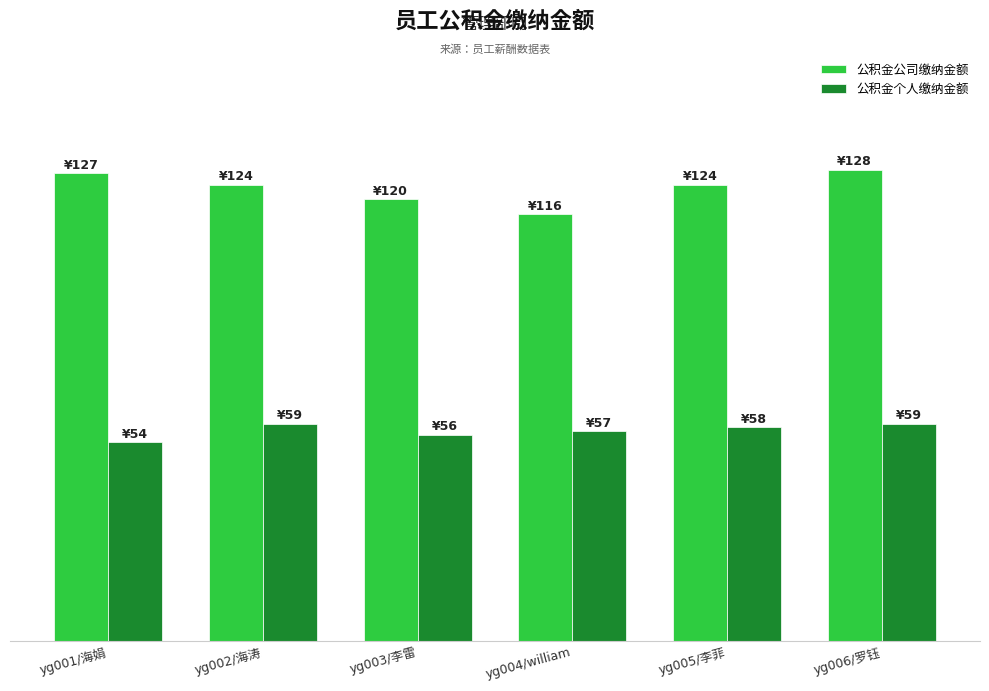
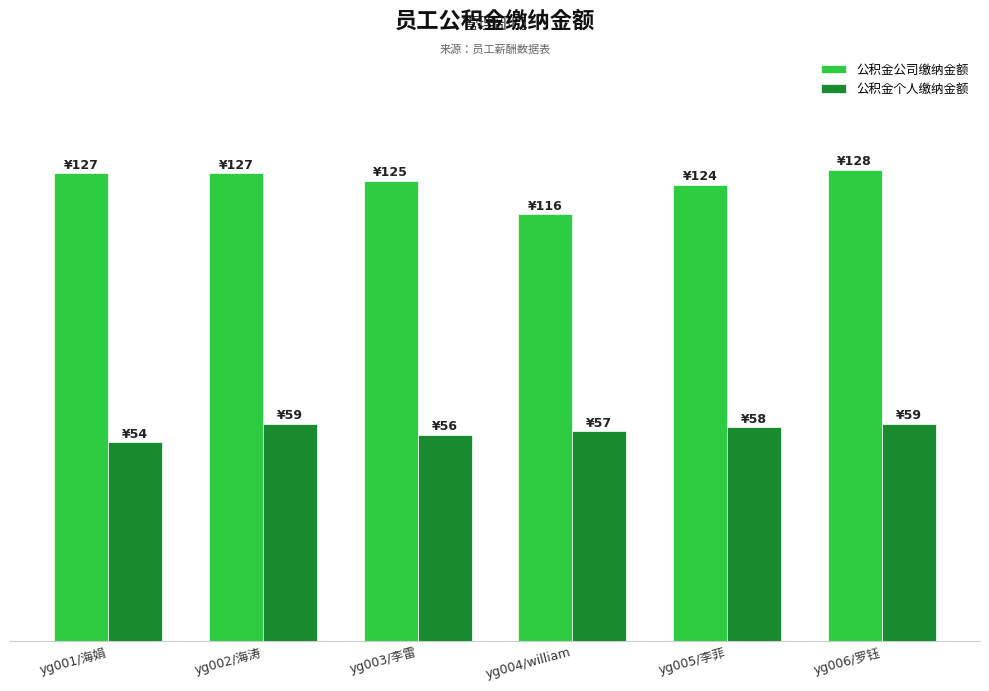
  {
    "公积金公司缴纳金额": {
      "yg001/海娟": "¥127",
-     "yg002/海涛": "¥124",
-     "yg003/李雷": "¥120",
+     "yg002/海涛": "¥127",
+     "yg003/李雷": "¥125",
      "yg004/william": "¥116",
      "yg005/李菲": "¥124",
      "yg006/罗钰": "¥128"
    },
    "公积金个人缴纳金额": {
      "yg001/海娟": "¥54",
      "yg002/海涛": "¥59",
      "yg003/李雷": "¥56",
      "yg004/william": "¥57",
      "yg005/李菲": "¥58",
      "yg006/罗钰": "¥59"
    }
  }
